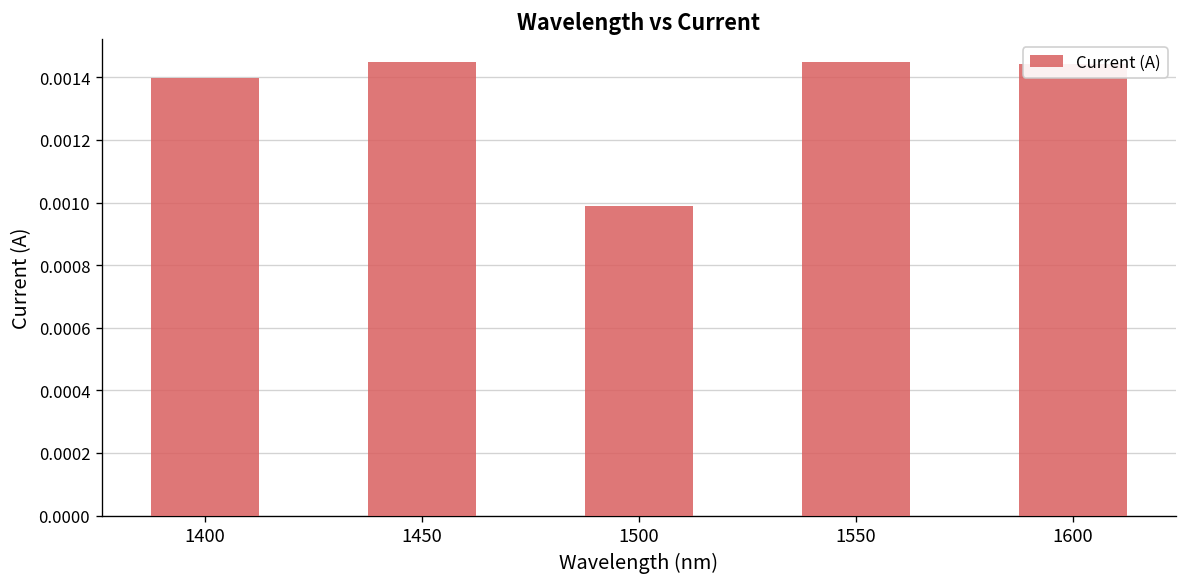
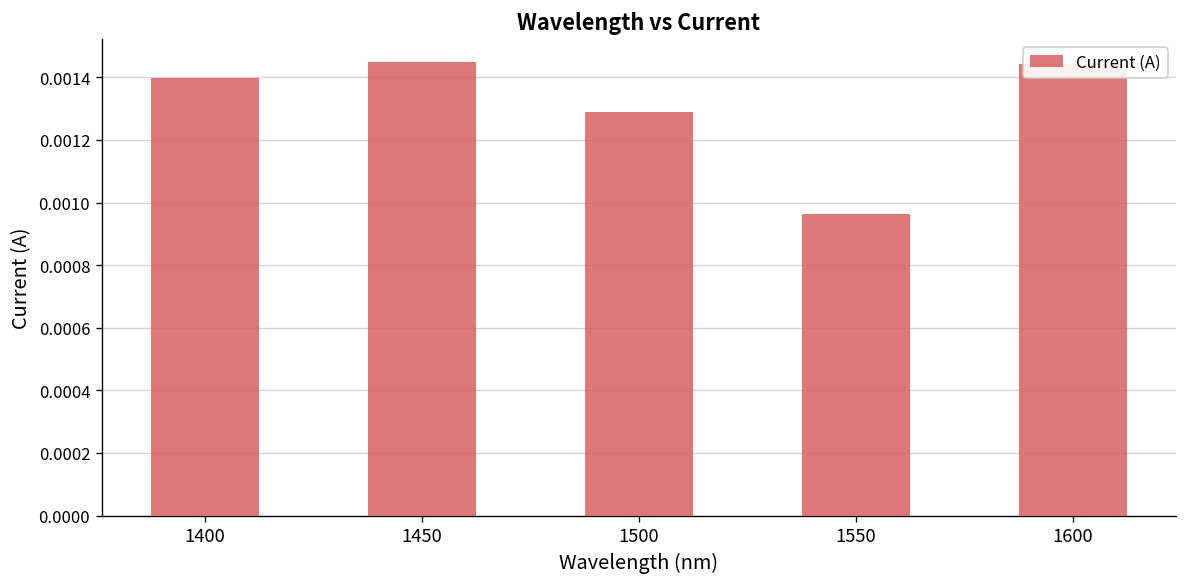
  {
    "1400": 0.00140,
    "1450": 0.00145,
-   "1500": 0.00099,
-   "1550": 0.00145
+   "1500": 0.00129,
+   "1550": 0.00096
  }
